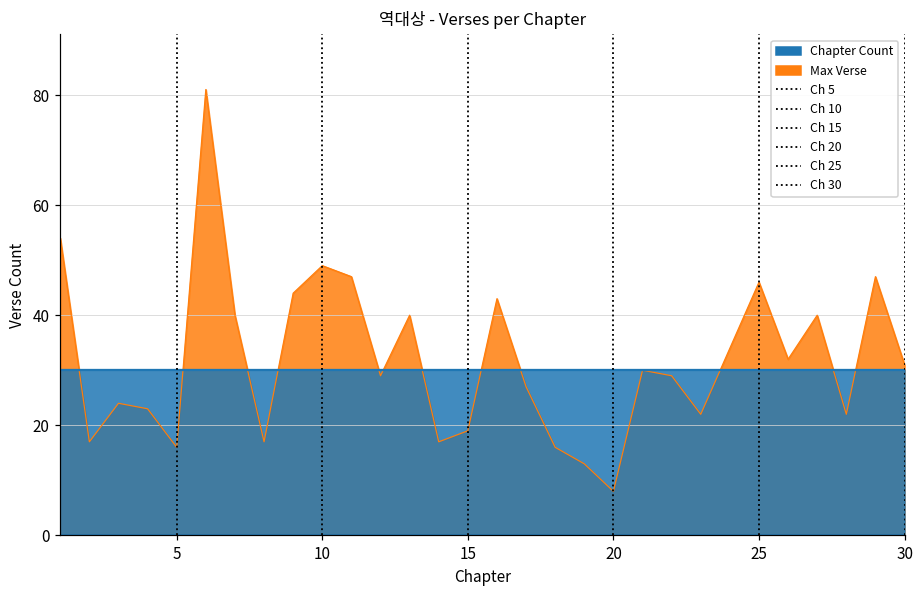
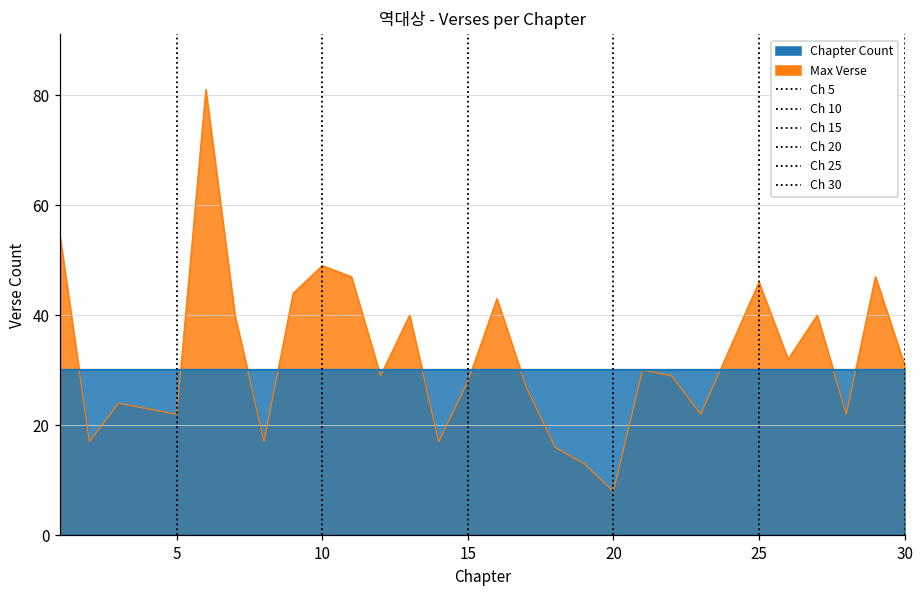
  {
    "Max Verse": {
-     "5": 16,
+     "5": 22,
      "10": 49,
-     "15": 19,
+     "15": 28,
      "20": 8,
      "25": 46,
      "30": 31
    },
    "Chapter Count": {
      "5": 30,
      "10": 30,
      "15": 30,
      "20": 30,
      "25": 30,
      "30": 30
    }
  }
